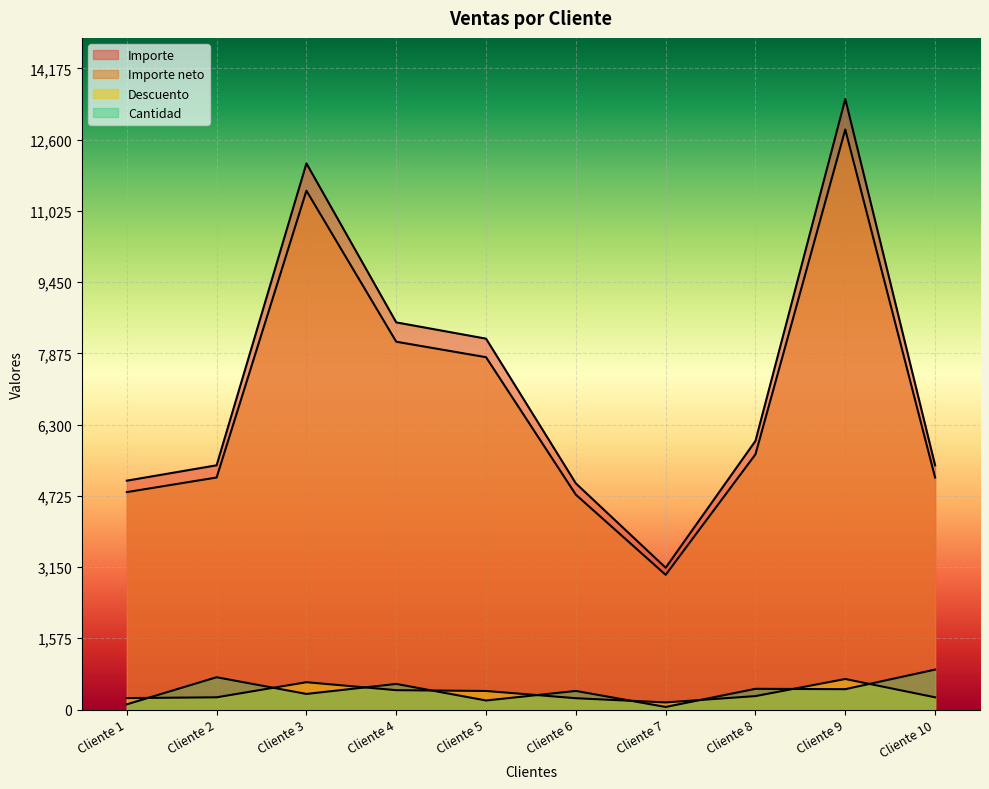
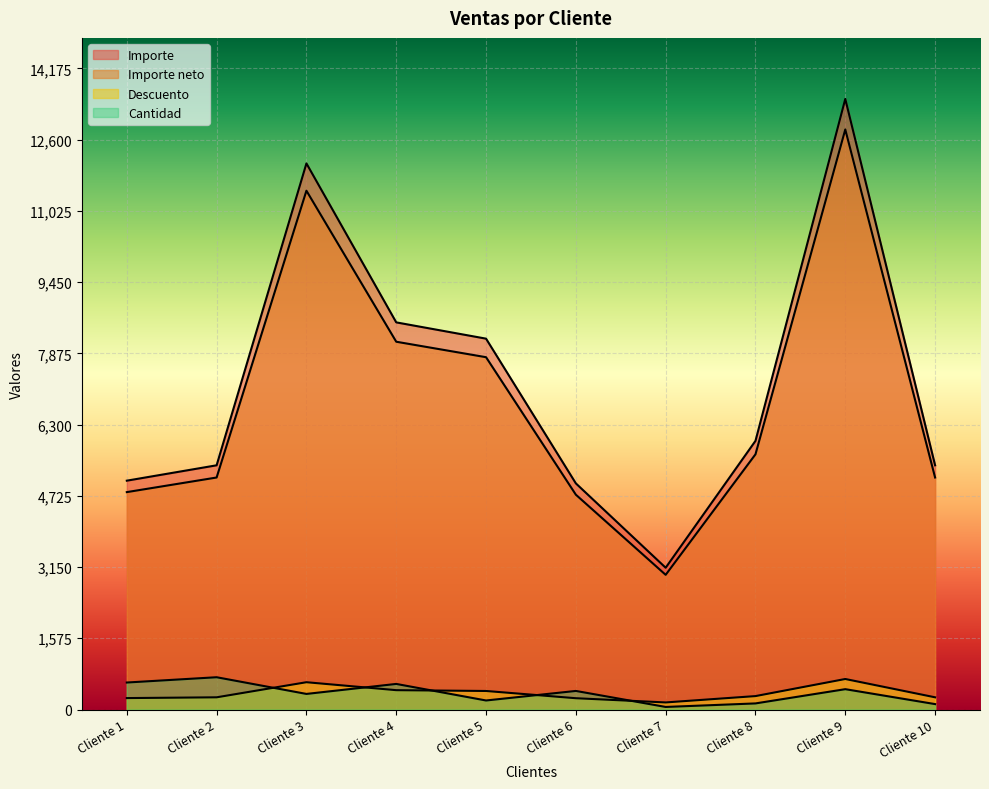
  {
    "Descuento": {
      "Cliente 1": 300,
      "Cliente 2": 300,
      "Cliente 3": 600,
      "Cliente 4": 400,
      "Cliente 5": 400,
      "Cliente 6": 300,
      "Cliente 7": 200,
      "Cliente 8": 300,
      "Cliente 9": 700,
      "Cliente 10": 300
    },
    "Cantidad": {
-     "Cliente 1": 100,
+     "Cliente 1": 600,
      "Cliente 2": 700,
      "Cliente 3": 300,
      "Cliente 4": 600,
      "Cliente 5": 200,
      "Cliente 6": 400,
      "Cliente 7": 100,
-     "Cliente 8": 500,
+     "Cliente 8": 100,
      "Cliente 9": 500,
-     "Cliente 10": 900
+     "Cliente 10": 100
    }
  }
